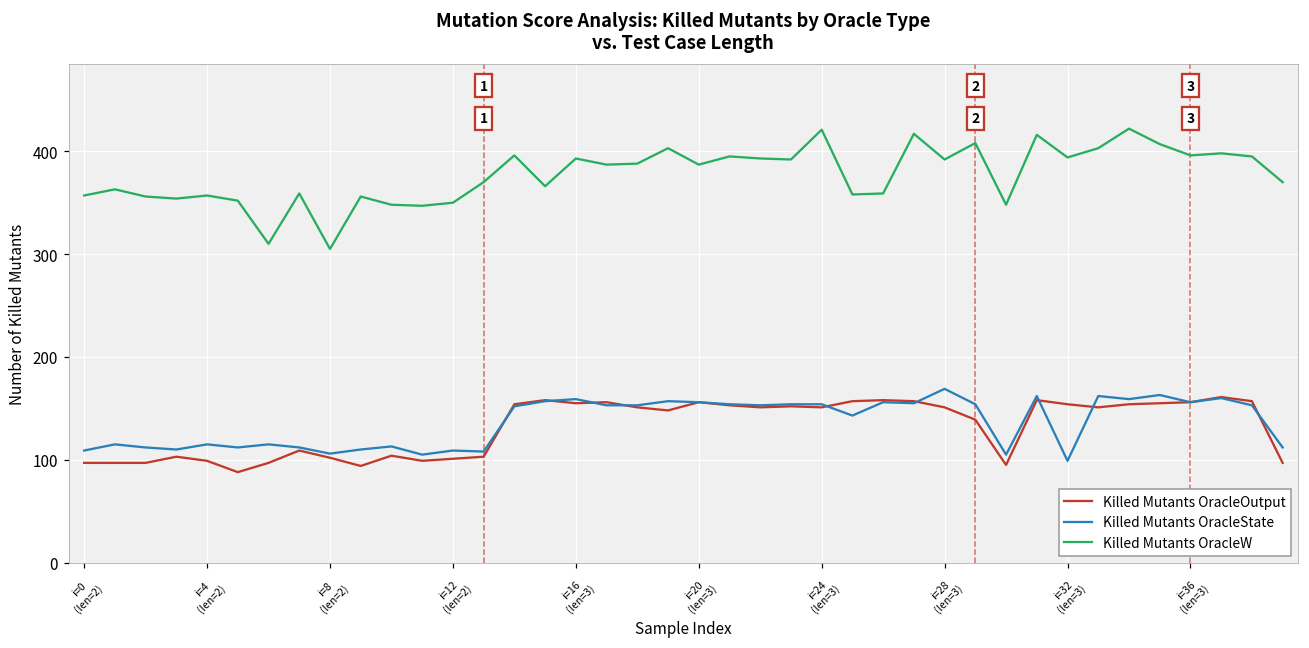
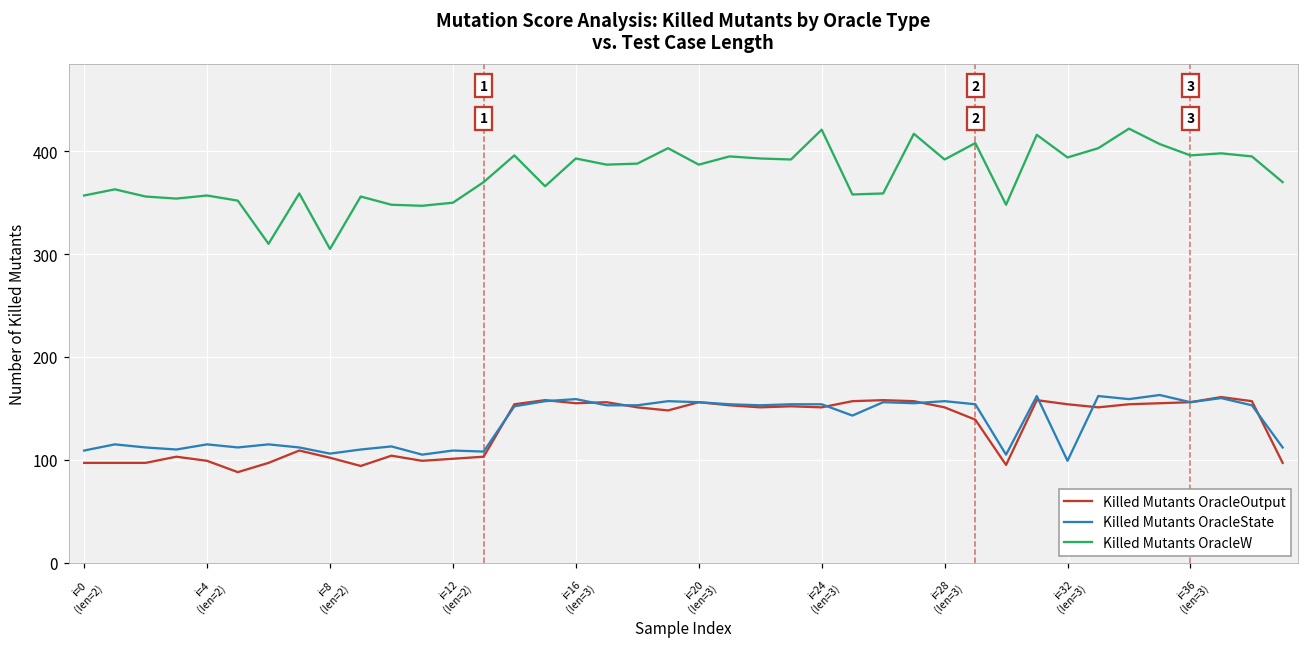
  {
    "Killed Mutants OracleOutput": {
      "i=0 (len=2)": 100,
      "i=4 (len=2)": 100,
      "i=8 (len=2)": 100,
      "i=12 (len=2)": 100,
      "i=16 (len=3)": 160,
      "i=24 (len=3)": 150,
      "i=28 (len=3)": 150,
      "i=32 (len=3)": 150
    },
    "Killed Mutants OracleState": {
      "i=0 (len=2)": 110,
      "i=4 (len=2)": 120,
      "i=8 (len=2)": 110,
      "i=12 (len=2)": 110,
      "i=16 (len=3)": 160,
      "i=24 (len=3)": 150,
-     "i=28 (len=3)": 170,
+     "i=28 (len=3)": 160,
      "i=32 (len=3)": 100
    },
    "Killed Mutants OracleW": {
      "i=0 (len=2)": 360,
      "i=4 (len=2)": 360,
      "i=8 (len=2)": 310,
      "i=12 (len=2)": 350,
      "i=16 (len=3)": 390,
      "i=20 (len=3)": 390,
      "i=24 (len=3)": 420,
      "i=28 (len=3)": 390,
      "i=32 (len=3)": 390,
      "i=36 (len=3)": 400
    }
  }
